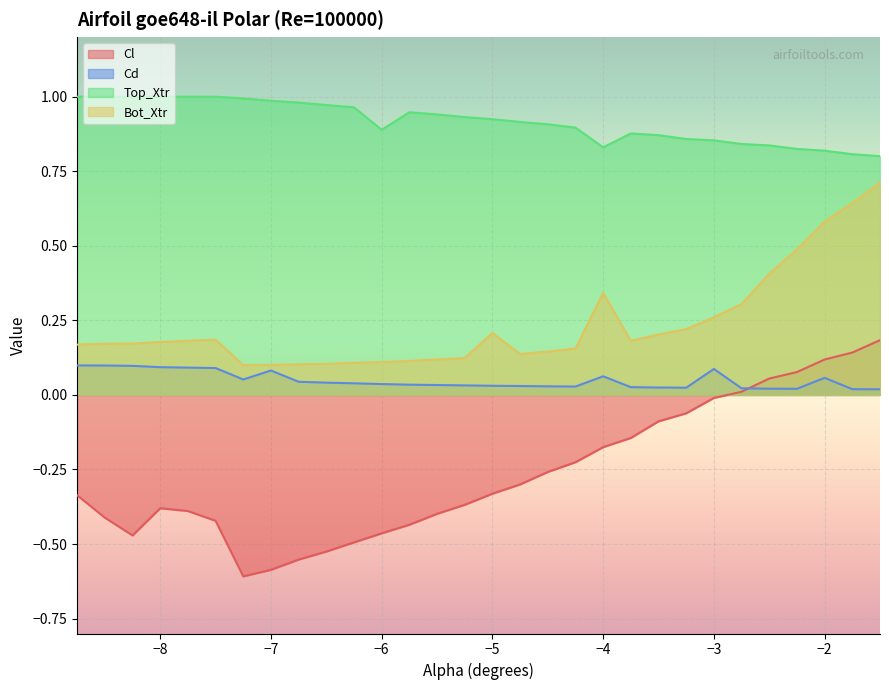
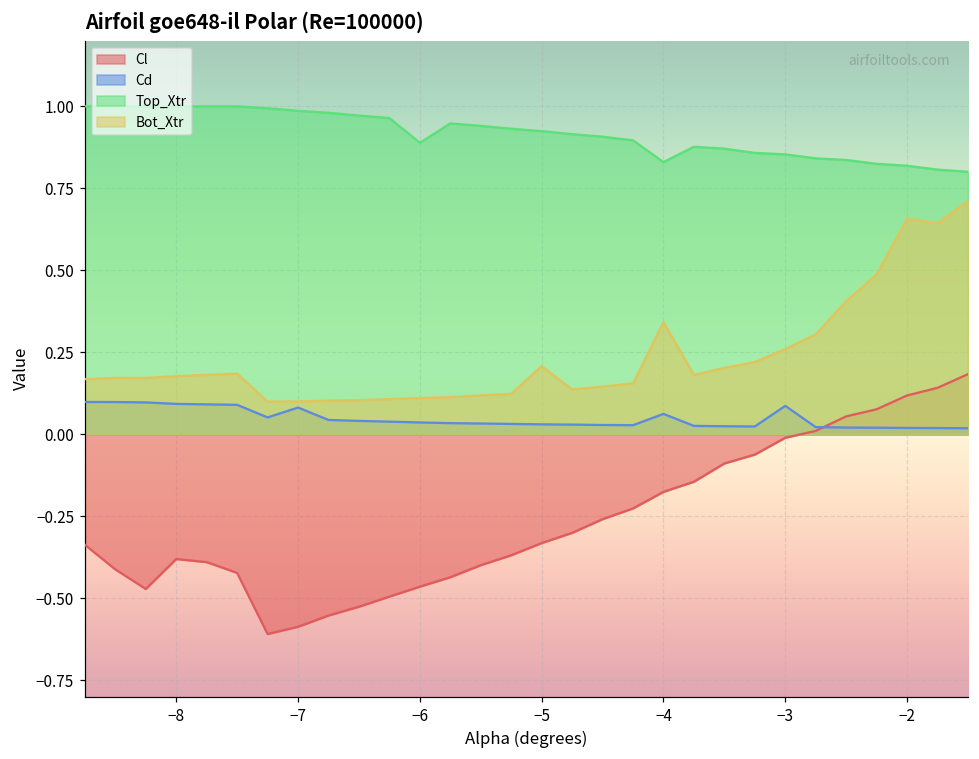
  {
    "Cd": {
      "−8": 0.09,
      "−7": 0.08,
      "−6": 0.04,
      "−5": 0.03,
      "−4": 0.06,
      "−3": 0.09,
-     "−2": 0.06
+     "−2": 0.02
    },
    "Top_Xtr": {
      "−7": 0.99,
      "−6": 0.89,
      "−5": 0.92,
      "−4": 0.83,
      "−3": 0.85,
      "−2": 0.82
    },
    "Bot_Xtr": {
      "−8": 0.18,
      "−7": 0.10,
      "−6": 0.11,
      "−5": 0.21,
      "−4": 0.34,
      "−3": 0.26,
-     "−2": 0.58
+     "−2": 0.66
    }
  }
